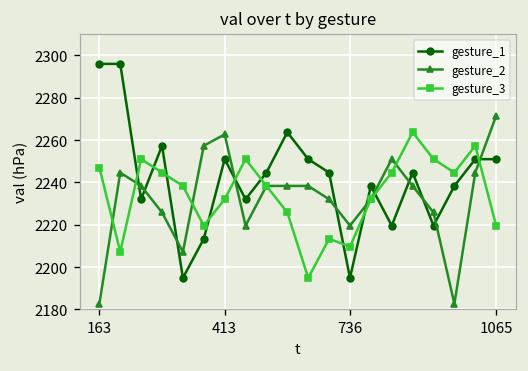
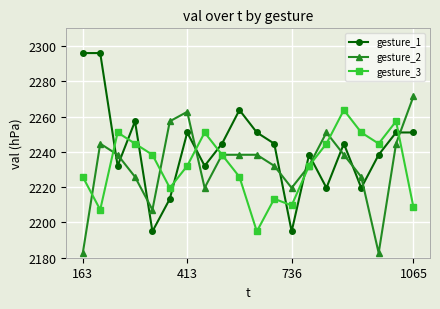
  {
    "gesture_1": {
      "163": 2296,
      "413": 2251,
      "736": 2195,
      "1065": 2251
    },
    "gesture_2": {
      "163": 2183,
      "413": 2263,
      "736": 2220,
      "1065": 2271
    },
    "gesture_3": {
-     "163": 2247,
+     "163": 2226,
      "413": 2232,
      "736": 2210,
-     "1065": 2220
+     "1065": 2209
    }
  }
